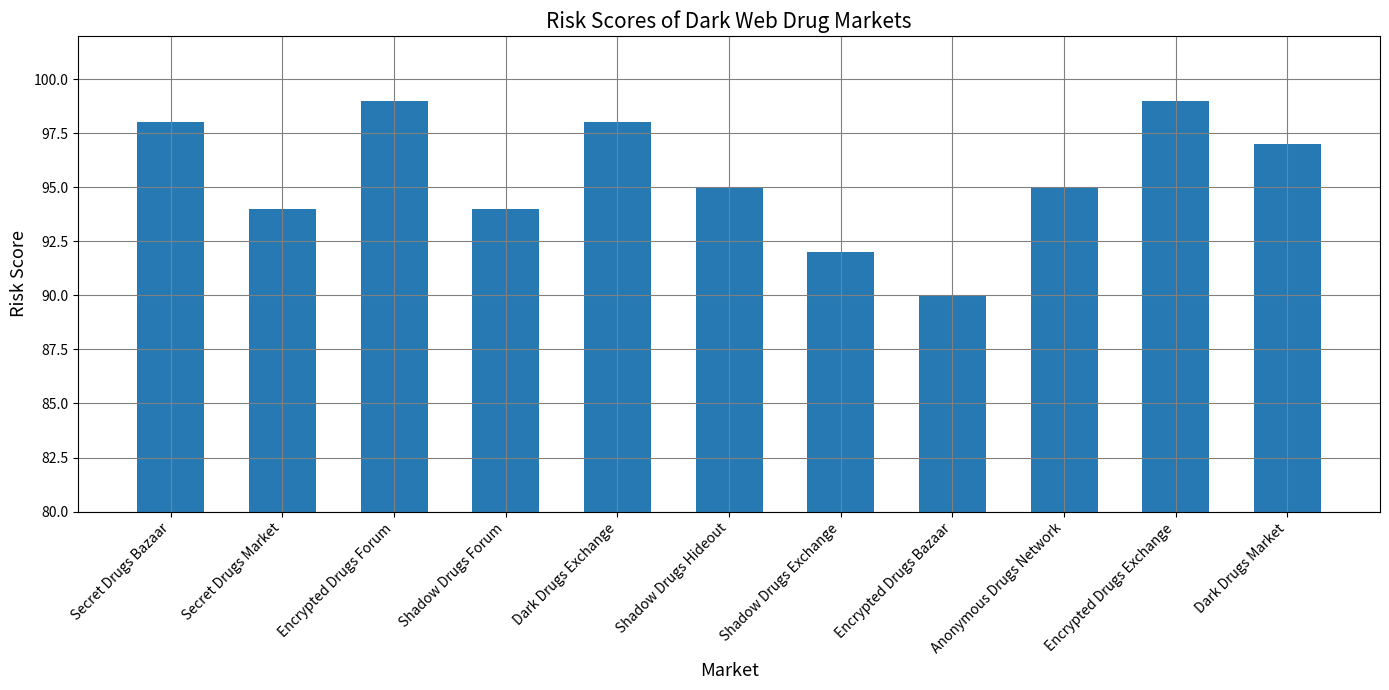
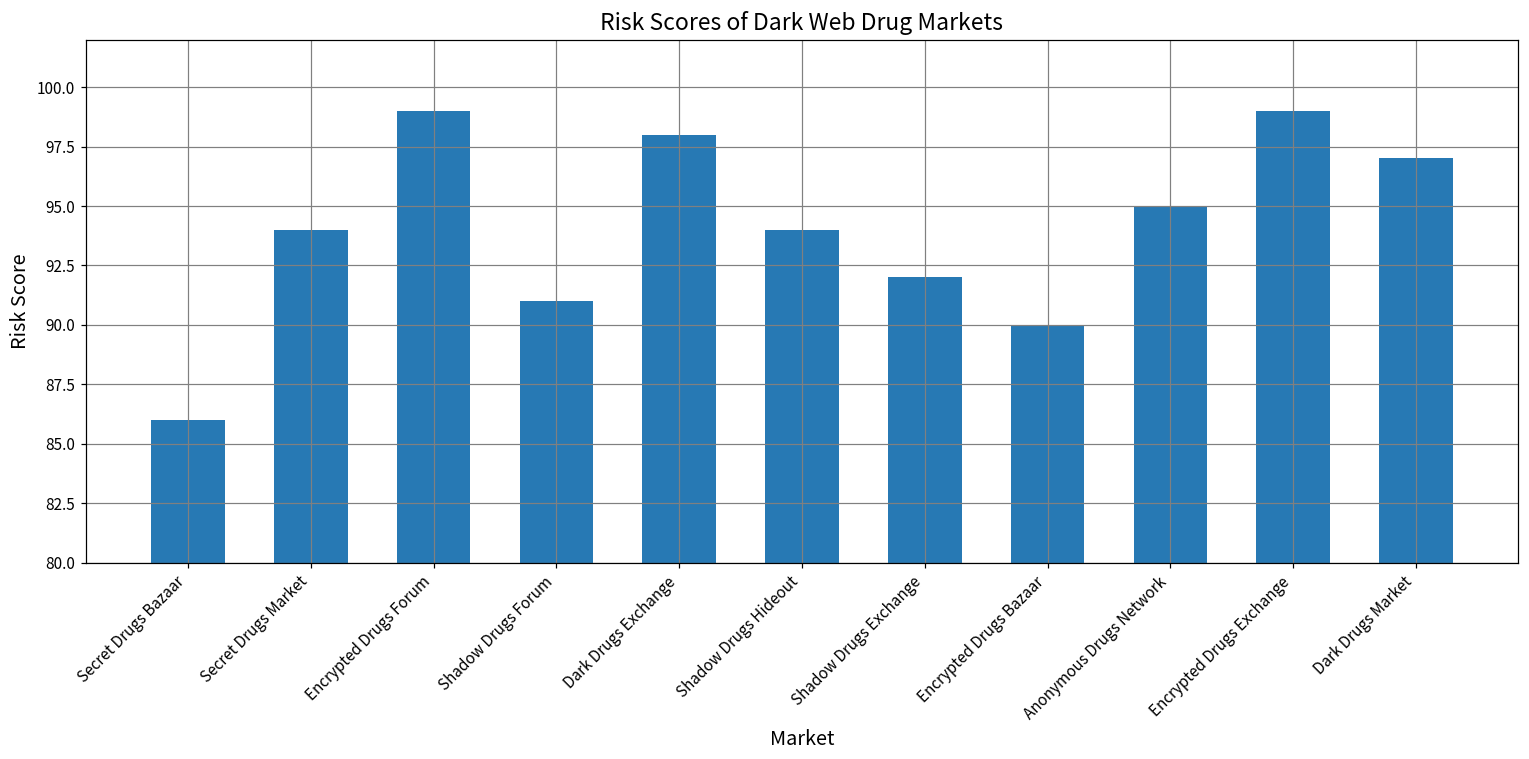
  {
-   "Secret Drugs Bazaar": 98,
+   "Secret Drugs Bazaar": 86,
    "Secret Drugs Market": 94,
    "Encrypted Drugs Forum": 99,
-   "Shadow Drugs Forum": 94,
+   "Shadow Drugs Forum": 91,
    "Dark Drugs Exchange": 98,
-   "Shadow Drugs Hideout": 95,
+   "Shadow Drugs Hideout": 94,
    "Shadow Drugs Exchange": 92,
    "Encrypted Drugs Bazaar": 90,
    "Anonymous Drugs Network": 95,
    "Encrypted Drugs Exchange": 99,
    "Dark Drugs Market": 97
  }
